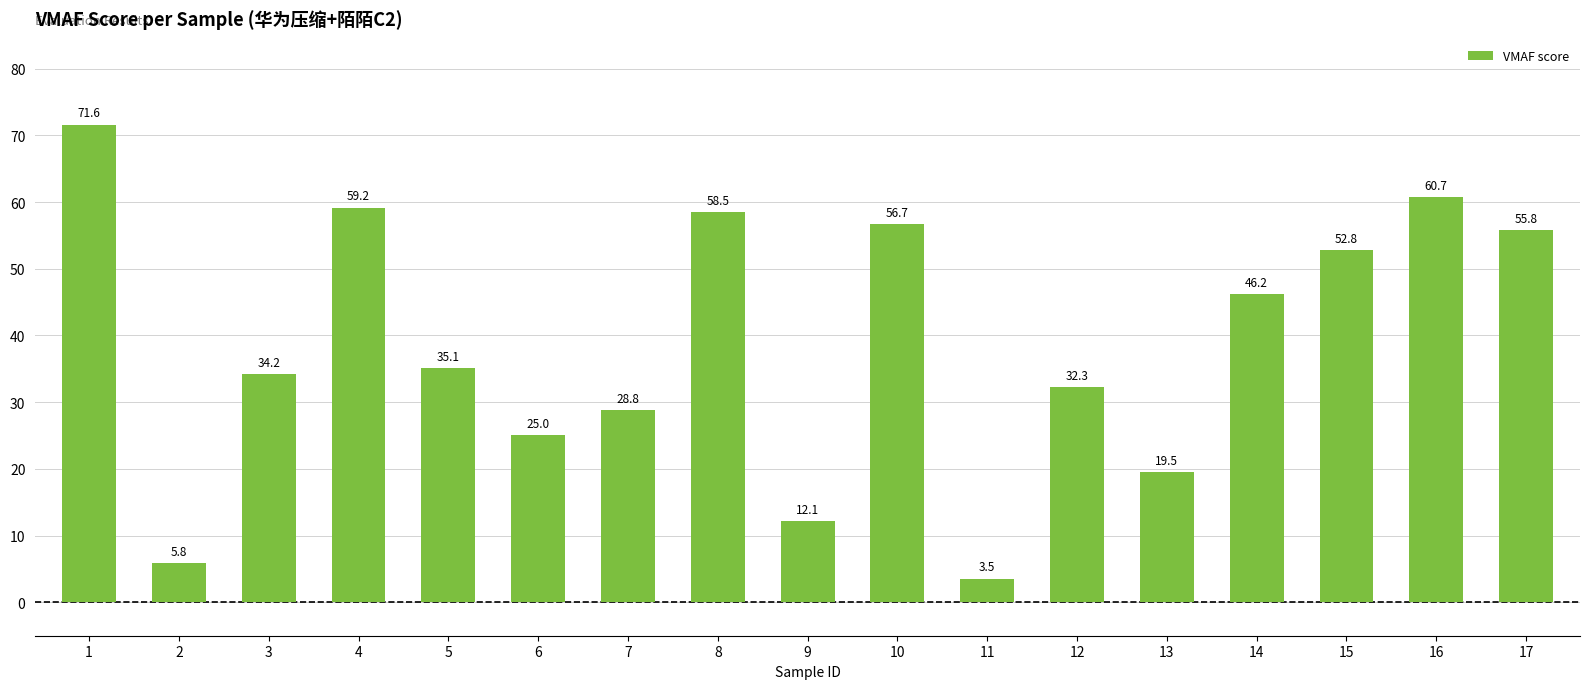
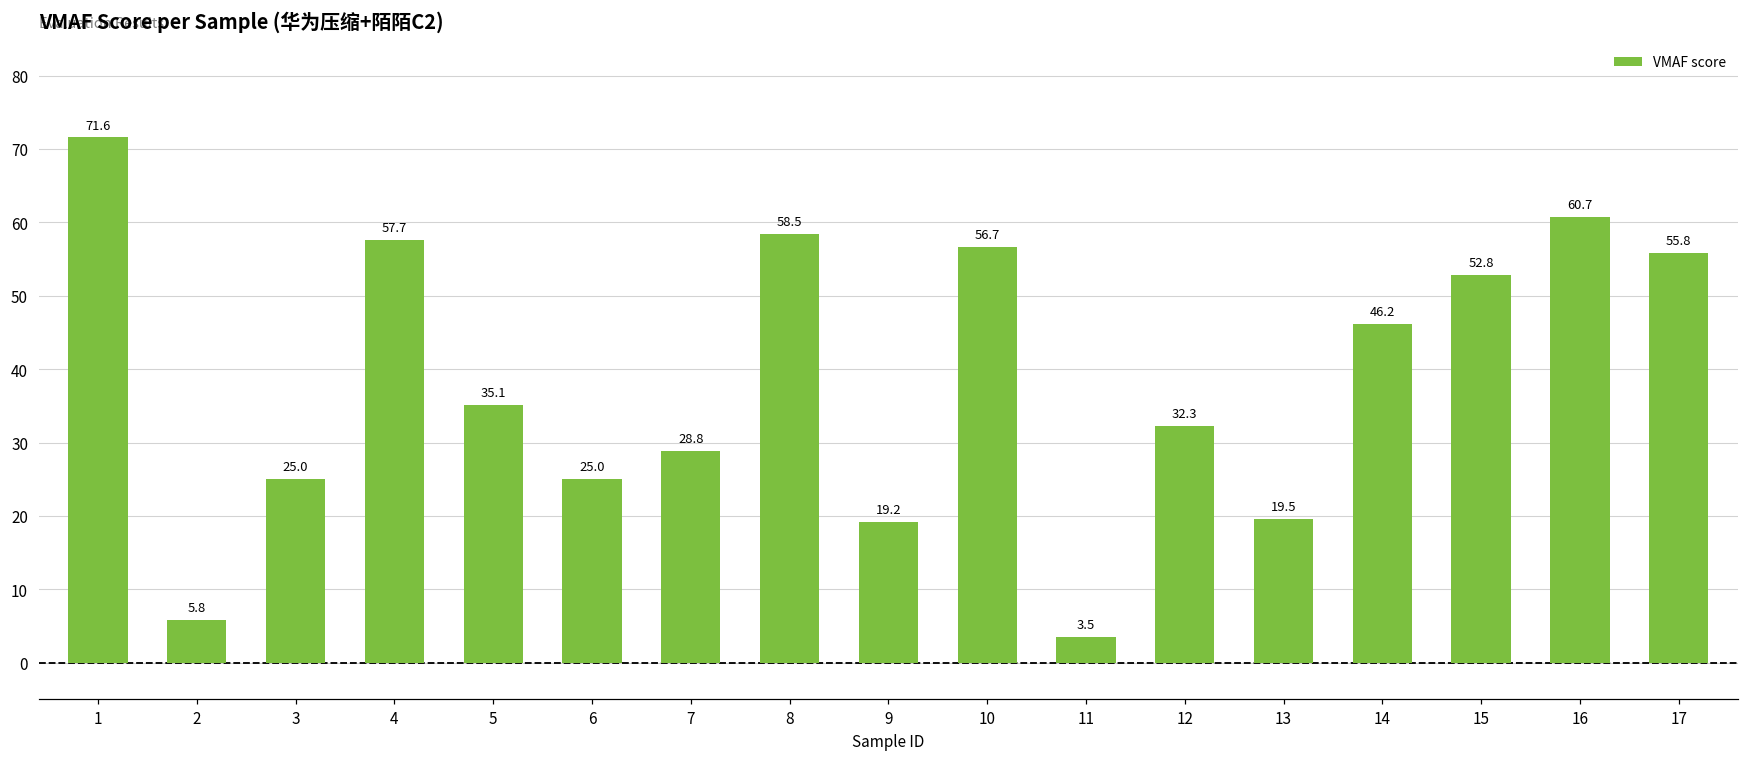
  {
    "1": 71.6,
    "2": 5.8,
-   "3": 34.2,
-   "4": 59.2,
+   "3": 25.0,
+   "4": 57.7,
    "5": 35.1,
    "6": 25.0,
    "7": 28.8,
    "8": 58.5,
-   "9": 12.1,
+   "9": 19.2,
    "10": 56.7,
    "11": 3.5,
    "12": 32.3,
    "13": 19.5,
    "14": 46.2,
    "15": 52.8,
    "16": 60.7,
    "17": 55.8
  }
